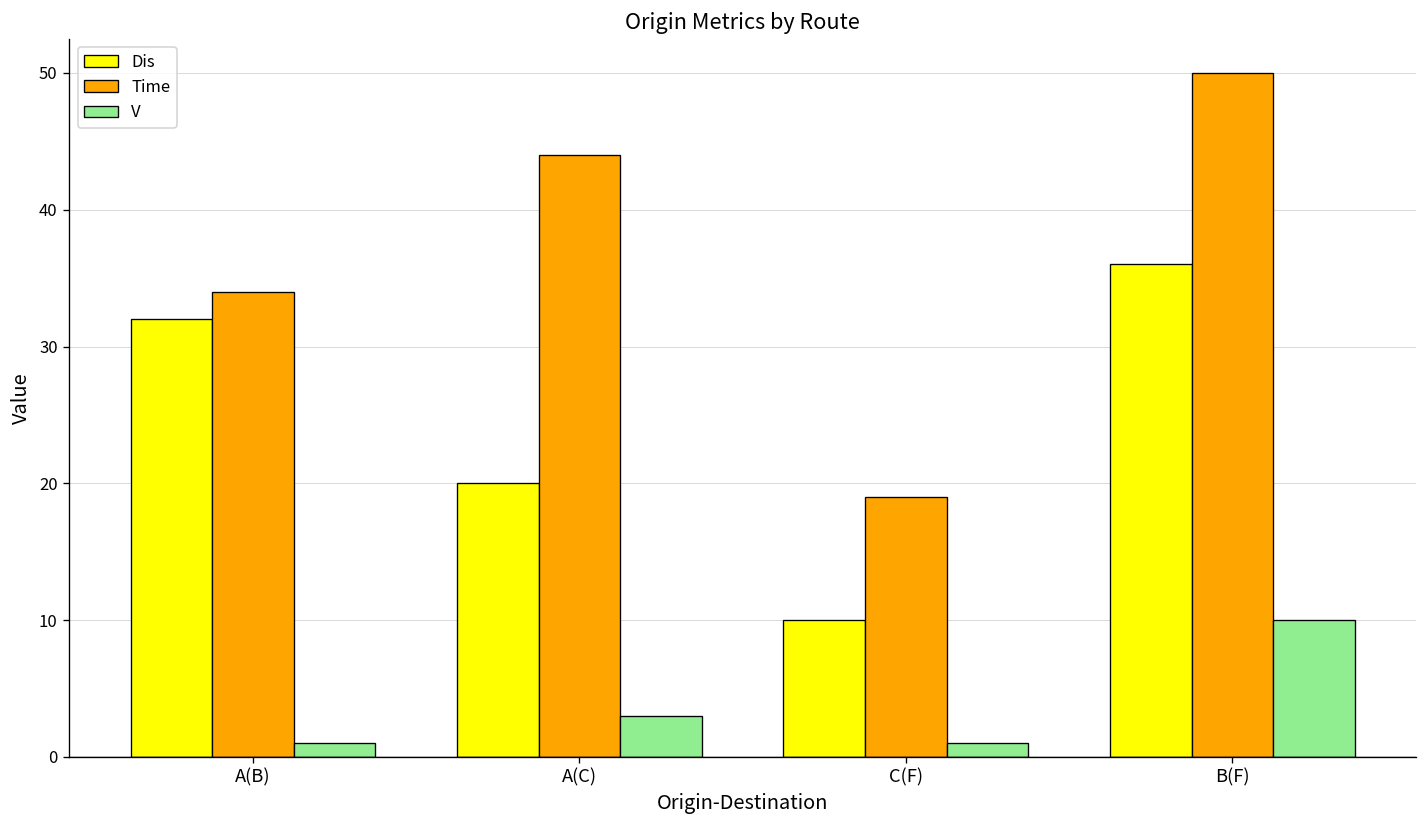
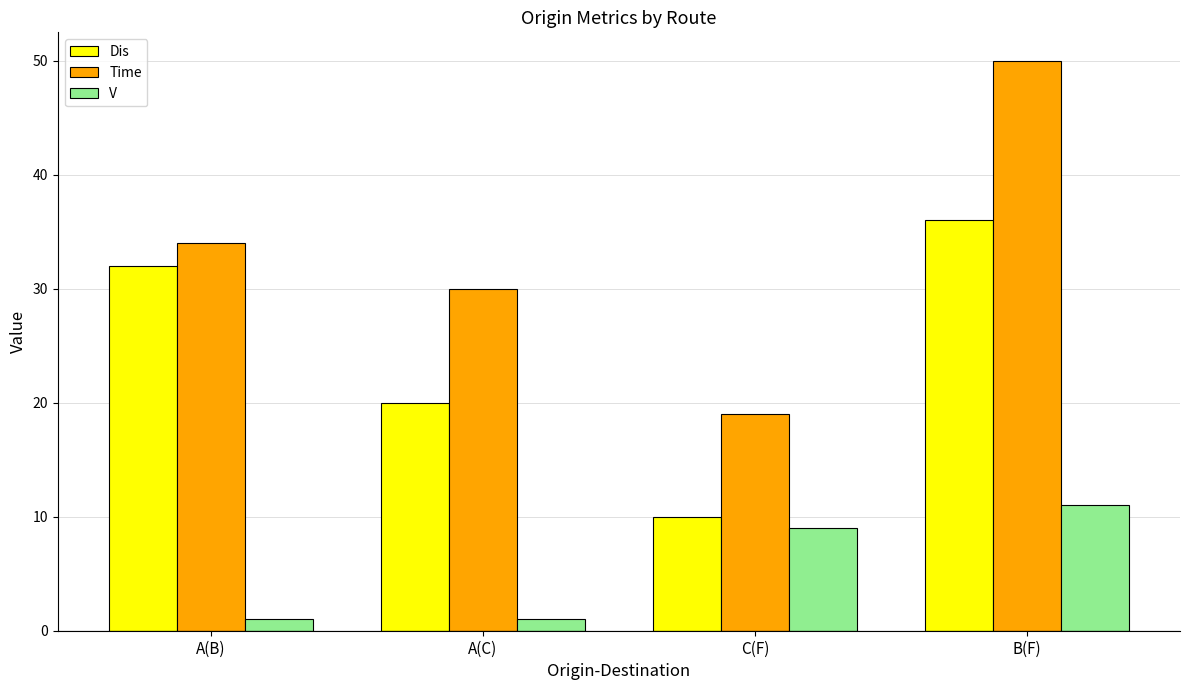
  {
    "Dis": {
      "A(B)": 32,
      "A(C)": 20,
      "C(F)": 10,
      "B(F)": 36
    },
    "Time": {
      "A(B)": 34,
-     "A(C)": 44,
+     "A(C)": 30,
      "C(F)": 19,
      "B(F)": 50
    },
    "V": {
      "A(B)": 1,
-     "A(C)": 3,
-     "C(F)": 1,
-     "B(F)": 10
+     "A(C)": 1,
+     "C(F)": 9,
+     "B(F)": 11
    }
  }
